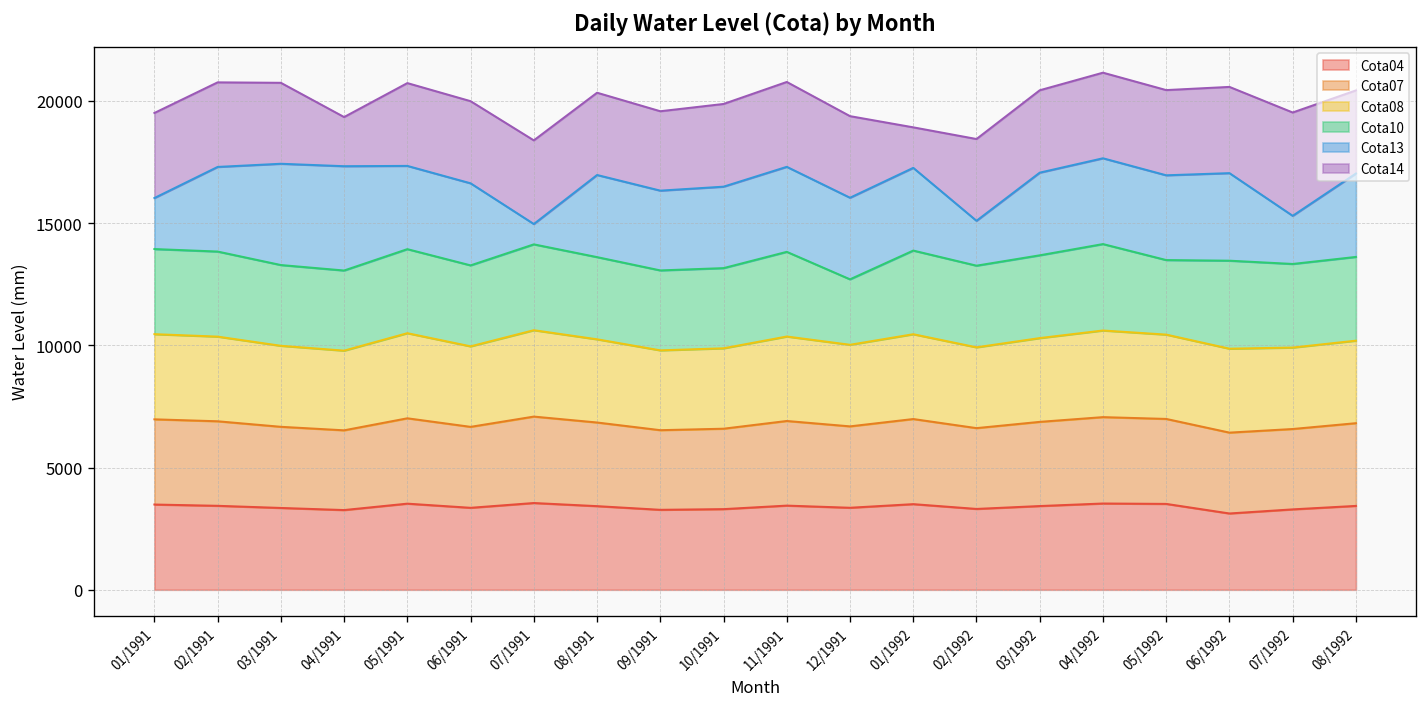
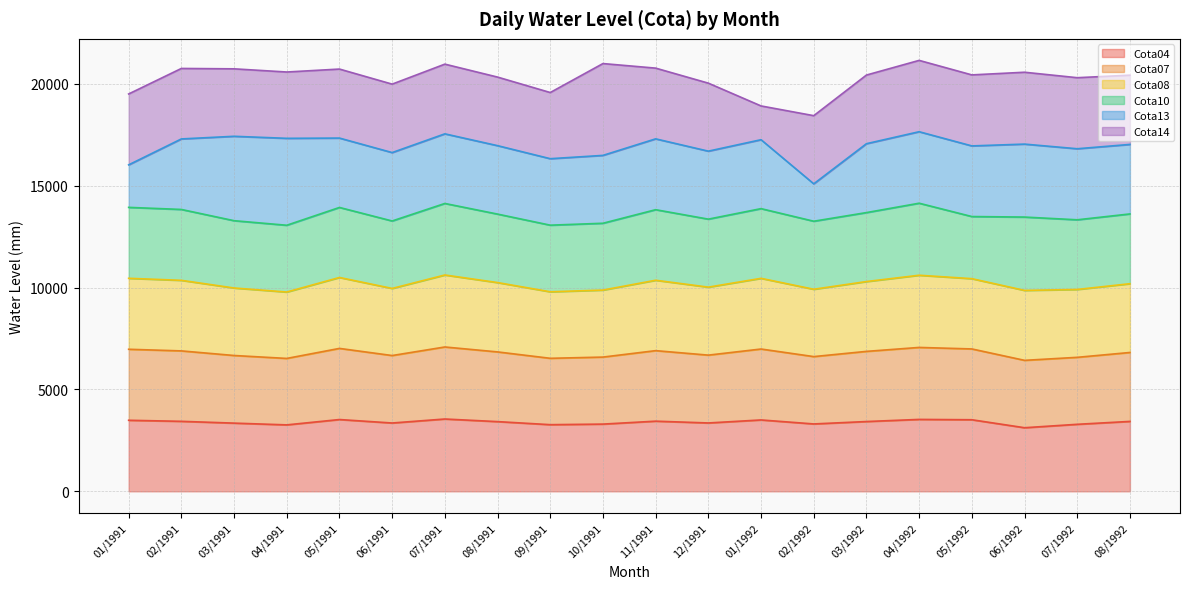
  {
    "Cota10": {
      "01/1991": 3500,
      "02/1991": 3500,
      "03/1991": 3300,
      "04/1991": 3300,
      "05/1991": 3400,
      "06/1991": 3300,
      "07/1991": 3500,
      "08/1991": 3400,
      "09/1991": 3300,
      "10/1991": 3300,
      "11/1991": 3500,
-     "12/1991": 2700,
+     "12/1991": 3300,
      "01/1992": 3400,
      "02/1992": 3300,
      "03/1992": 3400,
      "04/1992": 3500,
      "05/1992": 3000,
      "06/1992": 3600,
      "07/1992": 3400,
      "08/1992": 3400
    },
    "Cota13": {
      "01/1991": 2100,
      "02/1991": 3500,
      "03/1991": 4100,
      "04/1991": 4300,
      "05/1991": 3400,
      "06/1991": 3400,
-     "07/1991": 800,
+     "07/1991": 3400,
      "08/1991": 3400,
      "09/1991": 3300,
      "10/1991": 3300,
      "11/1991": 3500,
      "12/1991": 3300,
      "01/1992": 3400,
      "02/1992": 1800,
      "03/1992": 3400,
      "04/1992": 3500,
      "05/1992": 3500,
      "06/1992": 3600,
-     "07/1992": 2000,
+     "07/1992": 3500,
      "08/1992": 3400
    },
    "Cota14": {
      "01/1991": 3500,
      "02/1991": 3500,
      "03/1991": 3300,
-     "04/1991": 2000,
+     "04/1991": 3300,
      "05/1991": 3400,
      "06/1991": 3400,
      "07/1991": 3400,
      "08/1991": 3400,
      "09/1991": 3200,
-     "10/1991": 3400,
+     "10/1991": 4500,
      "11/1991": 3500,
      "12/1991": 3300,
      "01/1992": 1700,
      "02/1992": 3300,
      "03/1992": 3400,
      "04/1992": 3500,
      "05/1992": 3500,
      "06/1992": 3500,
-     "07/1992": 4200
+     "07/1992": 3500
    }
  }
